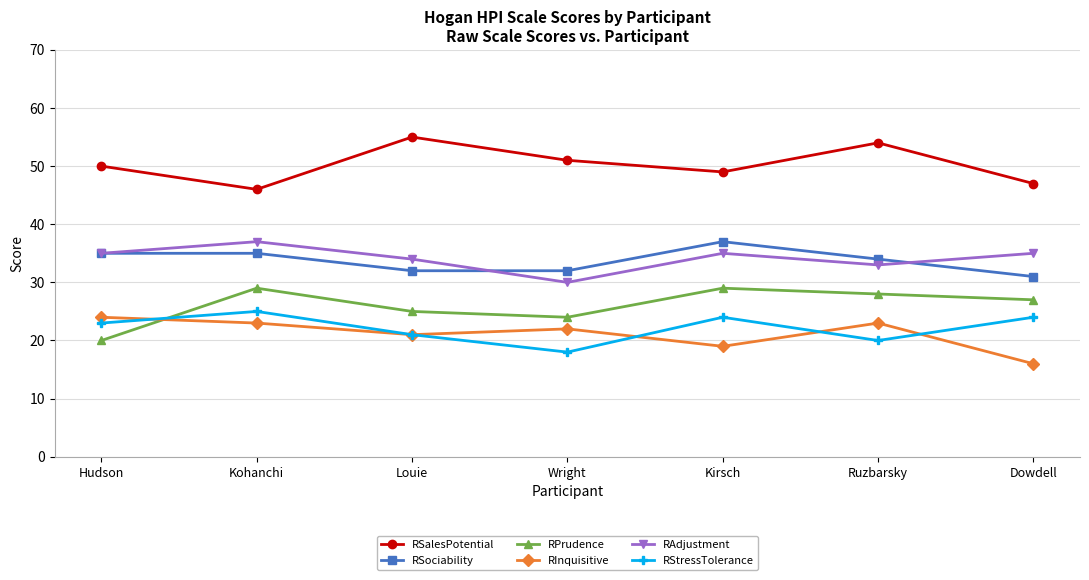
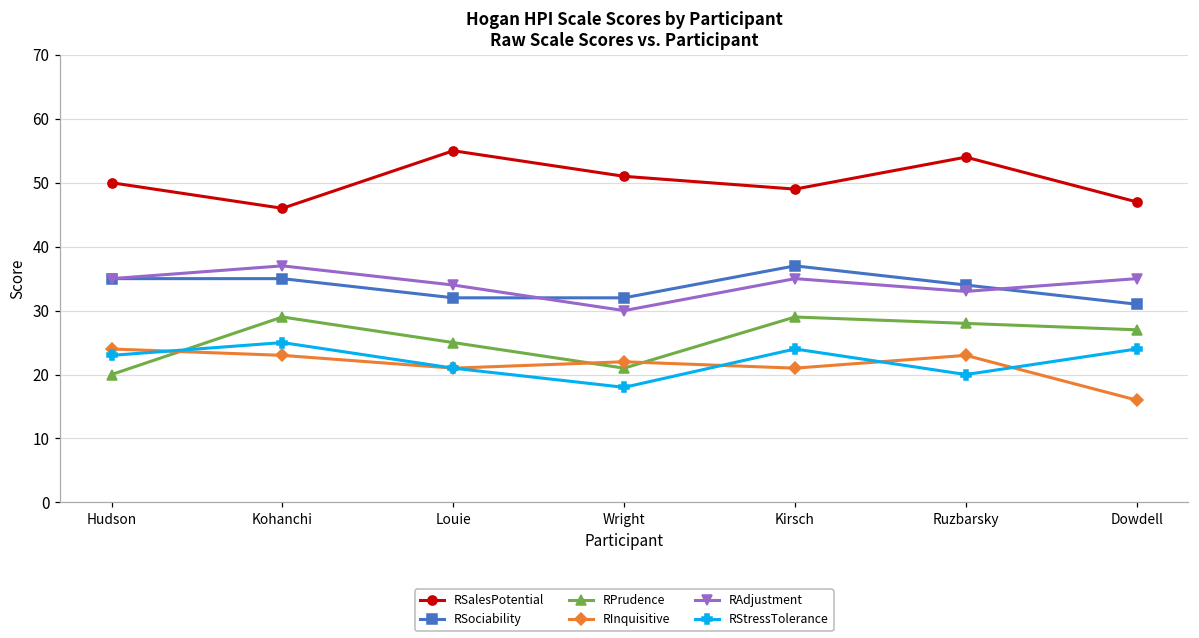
  {
    "RSalesPotential": {
      "Hudson": 50,
      "Kohanchi": 46,
      "Louie": 55,
      "Wright": 51,
      "Kirsch": 49,
      "Ruzbarsky": 54,
      "Dowdell": 47
    },
    "RSociability": {
      "Kohanchi": 35,
      "Louie": 32,
      "Wright": 32,
      "Kirsch": 37,
      "Ruzbarsky": 34,
      "Dowdell": 31
    },
    "RPrudence": {
      "Hudson": 20,
      "Kohanchi": 29,
      "Louie": 25,
-     "Wright": 24,
+     "Wright": 21,
      "Kirsch": 29,
      "Ruzbarsky": 28,
      "Dowdell": 27
    },
    "RInquisitive": {
      "Hudson": 24,
      "Kohanchi": 23,
      "Wright": 22,
-     "Kirsch": 19,
+     "Kirsch": 21,
      "Ruzbarsky": 23,
      "Dowdell": 16
    },
    "RAdjustment": {
      "Kohanchi": 37,
      "Louie": 34,
      "Wright": 30,
      "Kirsch": 35,
      "Ruzbarsky": 33,
      "Dowdell": 35
    },
    "RStressTolerance": {
      "Hudson": 23,
      "Kohanchi": 25,
      "Wright": 18,
      "Kirsch": 24,
      "Ruzbarsky": 20,
      "Dowdell": 24
    }
  }
